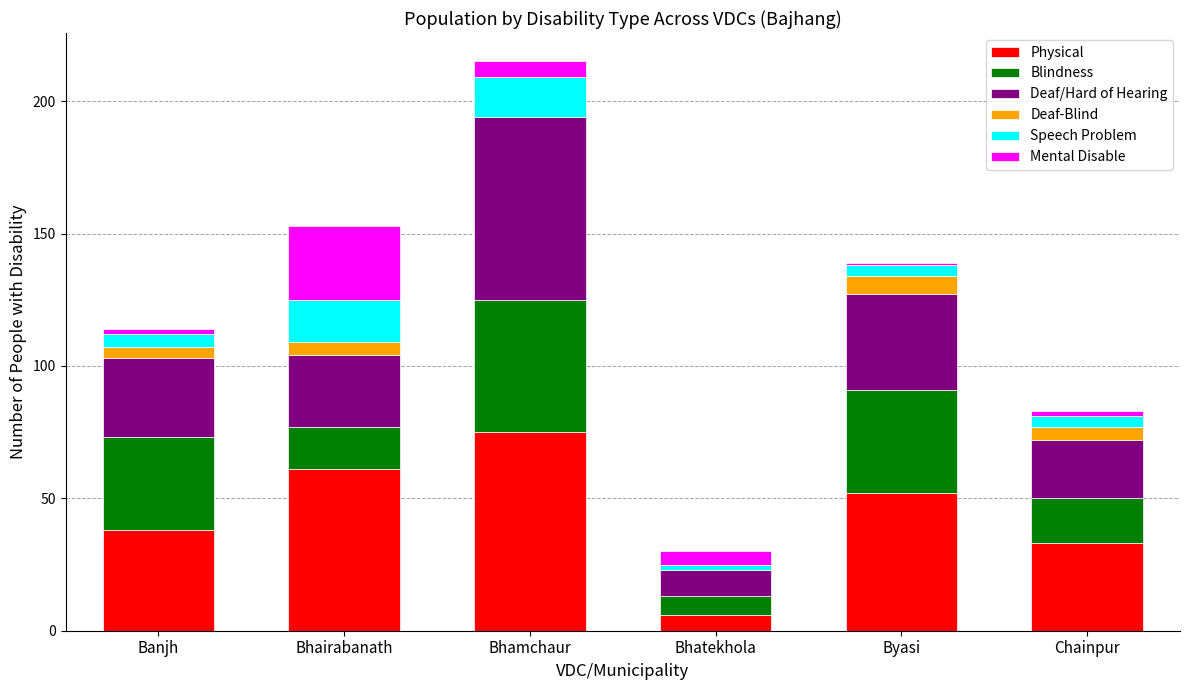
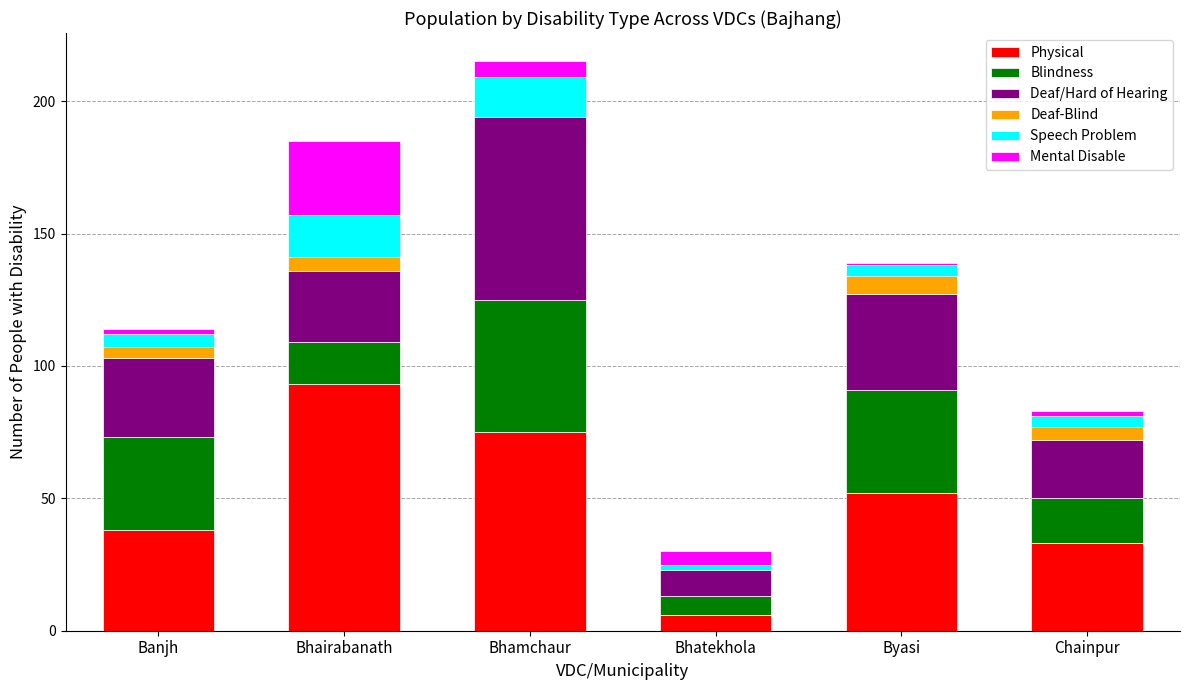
  {
    "Physical": {
      "Banjh": 38,
-     "Bhairabanath": 61,
+     "Bhairabanath": 93,
      "Bhamchaur": 75,
      "Bhatekhola": 6,
      "Byasi": 52,
      "Chainpur": 33
    },
    "Blindness": {
      "Banjh": 35,
      "Bhairabanath": 16,
      "Bhamchaur": 50,
      "Bhatekhola": 7,
      "Byasi": 39,
      "Chainpur": 17
    },
    "Deaf/Hard of Hearing": {
      "Banjh": 30,
      "Bhairabanath": 27,
      "Bhamchaur": 69,
      "Bhatekhola": 10,
      "Byasi": 36,
      "Chainpur": 22
    },
    "Deaf-Blind": {
      "Banjh": 4,
      "Bhairabanath": 5,
      "Bhamchaur": 0,
      "Bhatekhola": 0,
      "Byasi": 7,
      "Chainpur": 5
    },
    "Speech Problem": {
      "Banjh": 5,
      "Bhairabanath": 16,
      "Bhamchaur": 15,
      "Bhatekhola": 2,
      "Byasi": 4,
      "Chainpur": 4
    },
    "Mental Disable": {
      "Banjh": 2,
      "Bhairabanath": 28,
      "Bhamchaur": 6,
      "Bhatekhola": 5,
      "Byasi": 1,
      "Chainpur": 2
    }
  }
